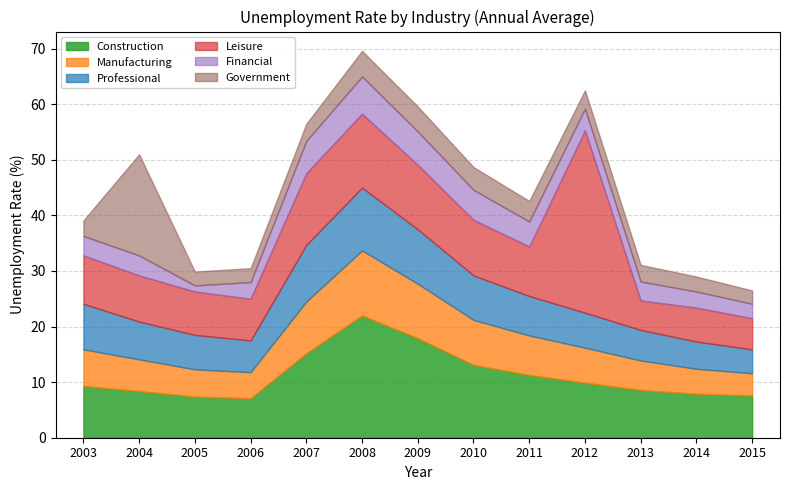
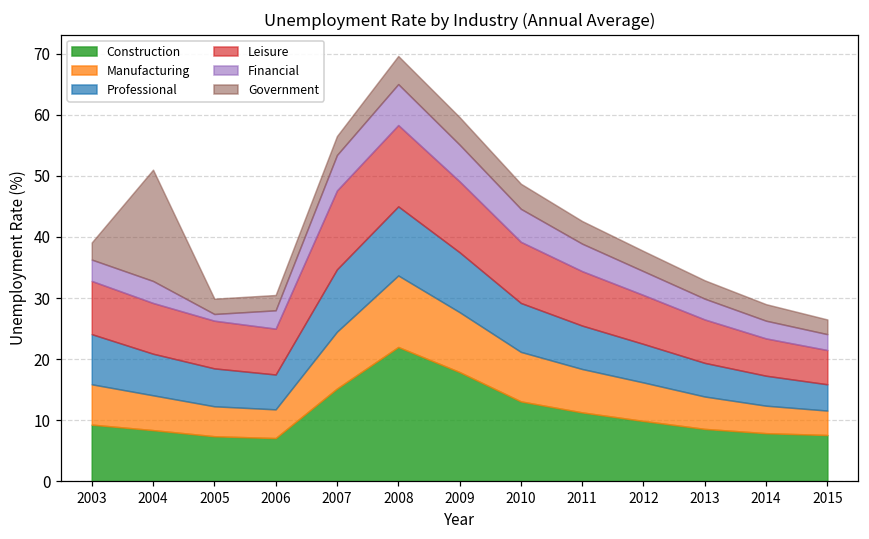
  {
    "Construction": {
      "2003": 9,
      "2004": 8,
      "2005": 7,
      "2006": 7,
      "2007": 15,
      "2008": 22,
      "2009": 18,
      "2010": 13,
      "2011": 11,
      "2012": 10,
      "2013": 9,
      "2014": 8,
      "2015": 8
    },
    "Manufacturing": {
      "2003": 7,
      "2004": 6,
      "2005": 5,
      "2006": 5,
      "2007": 9,
      "2008": 12,
      "2009": 10,
      "2010": 8,
      "2011": 7,
      "2012": 6,
      "2013": 5,
      "2014": 5,
      "2015": 4
    },
    "Professional": {
      "2003": 8,
      "2004": 7,
      "2005": 6,
      "2006": 6,
      "2007": 10,
      "2008": 11,
      "2009": 10,
      "2010": 8,
      "2011": 7,
      "2012": 6,
      "2013": 6,
      "2014": 5,
      "2015": 4
    },
    "Leisure": {
      "2003": 9,
      "2004": 8,
      "2005": 8,
      "2006": 8,
      "2007": 13,
      "2008": 13,
      "2009": 12,
      "2010": 10,
      "2011": 9,
-     "2012": 33,
-     "2013": 5,
+     "2012": 8,
+     "2013": 7,
      "2014": 6,
      "2015": 6
    },
    "Financial": {
      "2003": 4,
      "2004": 4,
      "2005": 1,
      "2006": 3,
      "2007": 6,
      "2008": 7,
      "2009": 6,
      "2010": 5,
      "2011": 5,
      "2012": 4,
      "2013": 3,
      "2014": 3,
      "2015": 3
    },
    "Government": {
      "2003": 3,
      "2004": 18,
      "2005": 3,
      "2006": 3,
      "2007": 3,
      "2008": 5,
      "2009": 5,
      "2010": 4,
      "2011": 4,
      "2012": 3,
      "2013": 3,
      "2014": 3,
      "2015": 2
    }
  }
